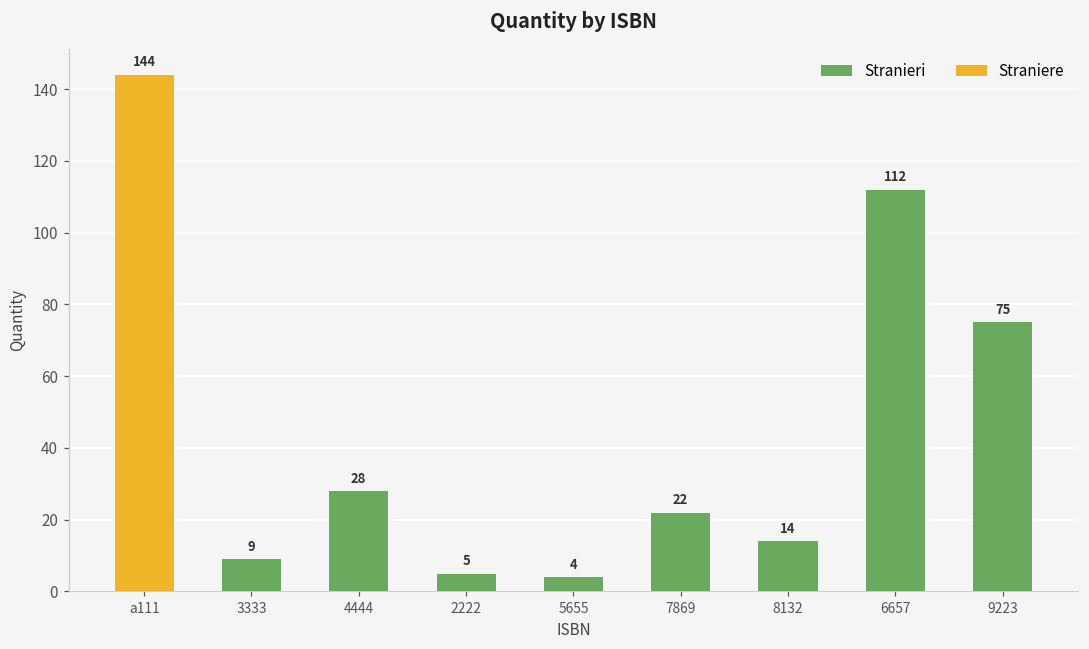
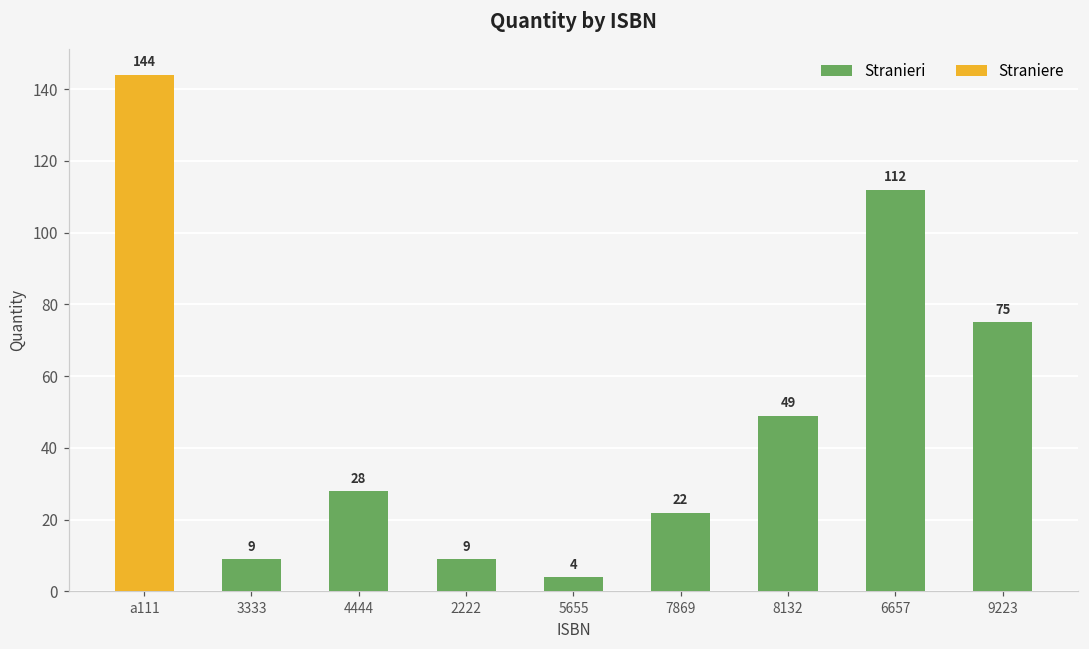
  {
    "a111": 144,
    "3333": 9,
    "4444": 28,
-   "2222": 5,
+   "2222": 9,
    "5655": 4,
    "7869": 22,
-   "8132": 14,
+   "8132": 49,
    "6657": 112,
    "9223": 75
  }
